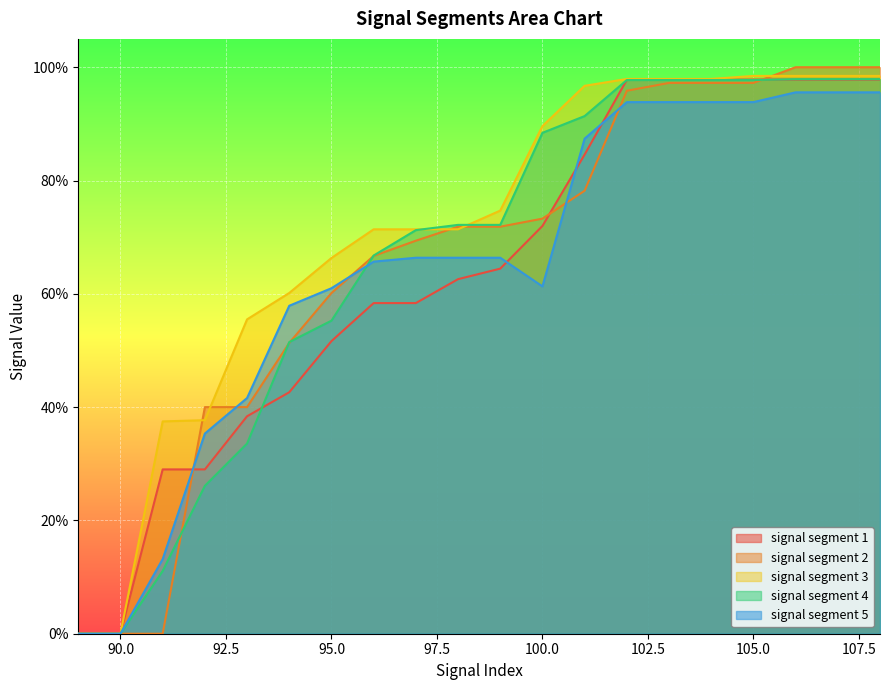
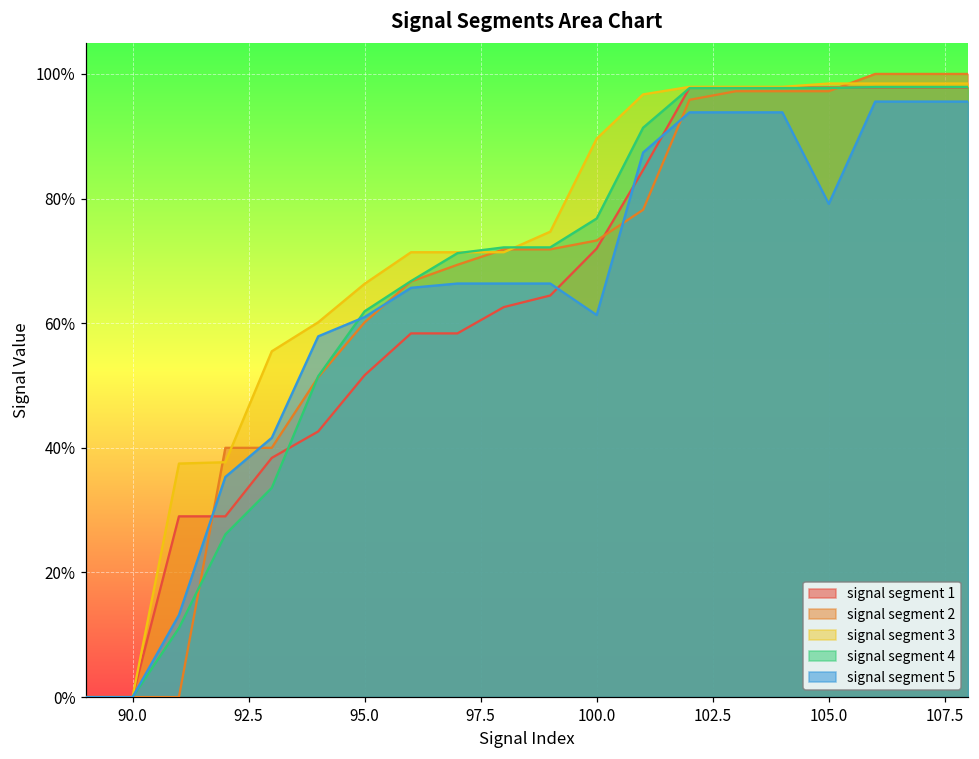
  {
    "signal segment 4": {
-     "95.0": "55%",
-     "100.0": "88%"
+     "95.0": "62%",
+     "100.0": "77%"
    },
    "signal segment 5": {
      "95.0": "61%",
      "100.0": "61%",
-     "105.0": "94%"
+     "105.0": "79%"
    }
  }
